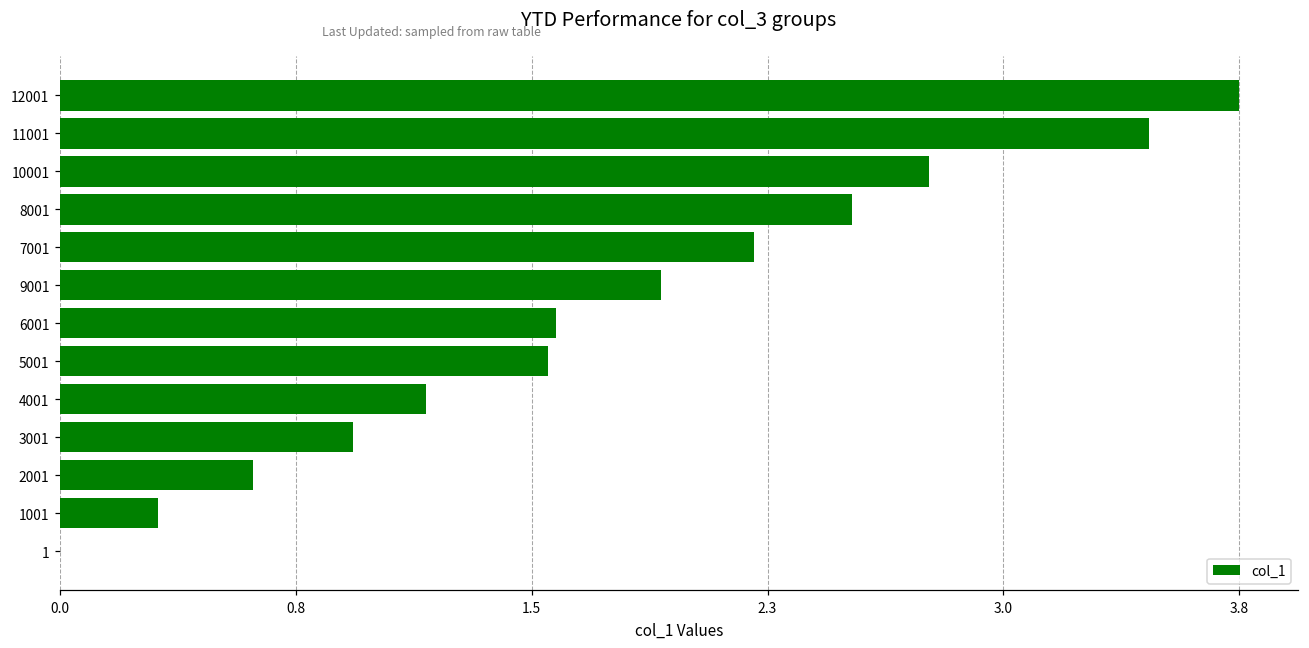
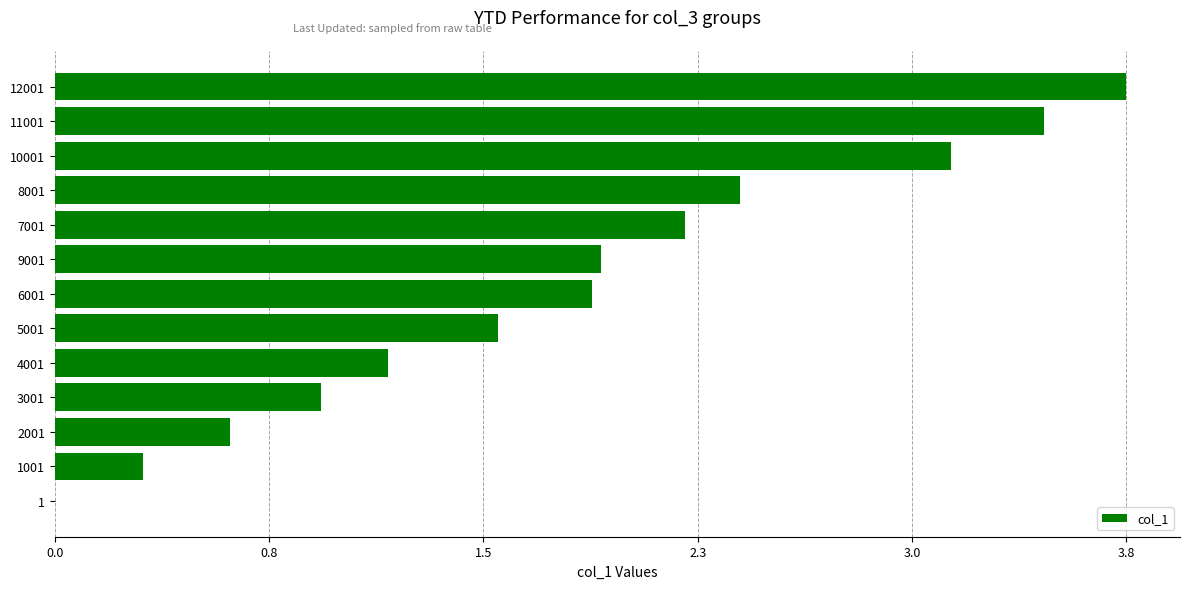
  {
    "12001": 3.75,
    "11001": 3.46,
-   "10001": 2.77,
-   "8001": 2.52,
+   "10001": 3.14,
+   "8001": 2.40,
    "7001": 2.21,
    "9001": 1.91,
-   "6001": 1.58,
+   "6001": 1.88,
    "5001": 1.55,
    "4001": 1.16,
    "3001": 0.93,
    "2001": 0.61,
    "1001": 0.31,
    "1": 0.00
  }
